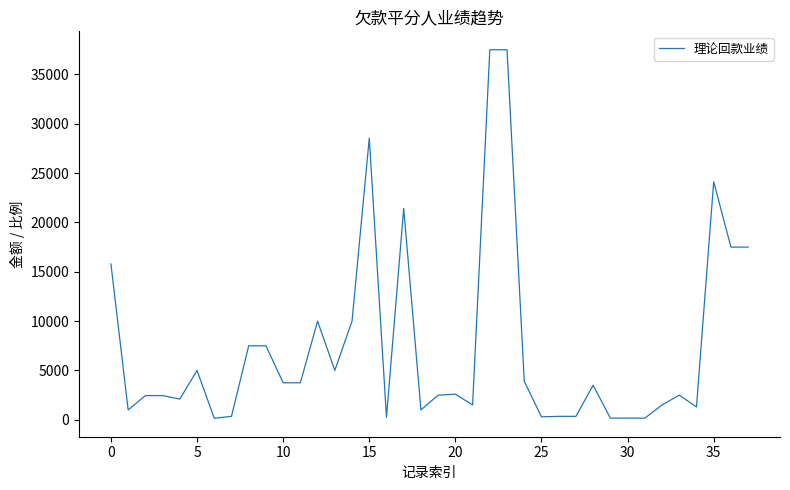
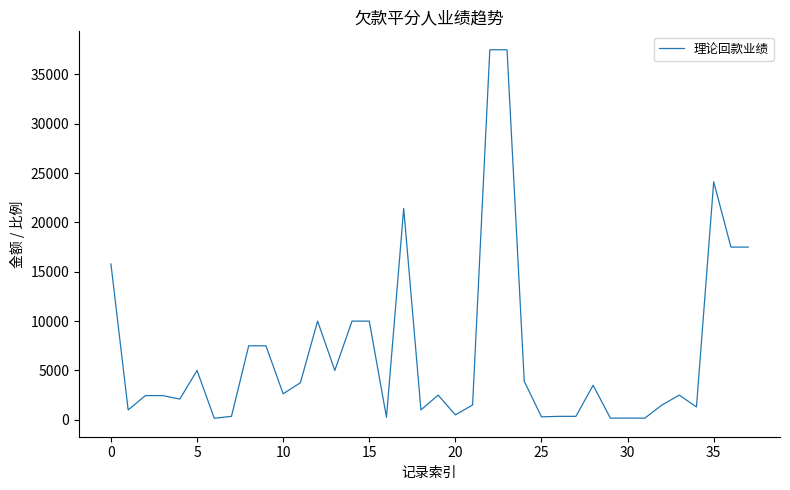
  {
    "0": 16000,
    "5": 5000,
-   "10": 4000,
-   "15": 29000,
-   "20": 3000,
+   "10": 3000,
+   "15": 10000,
+   "20": 1000,
    "25": 0,
    "30": 0,
    "35": 24000
  }
